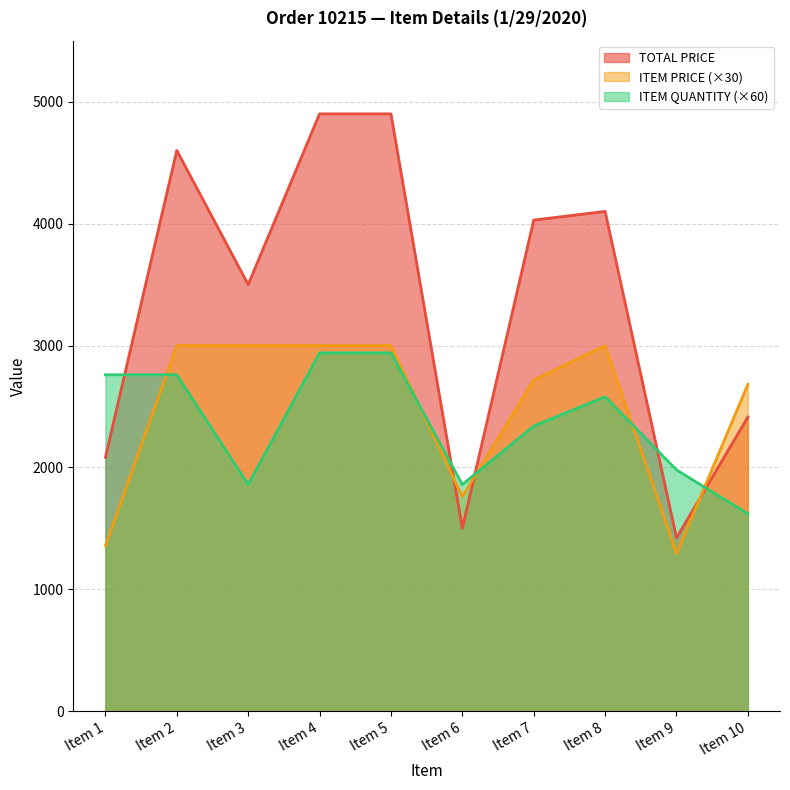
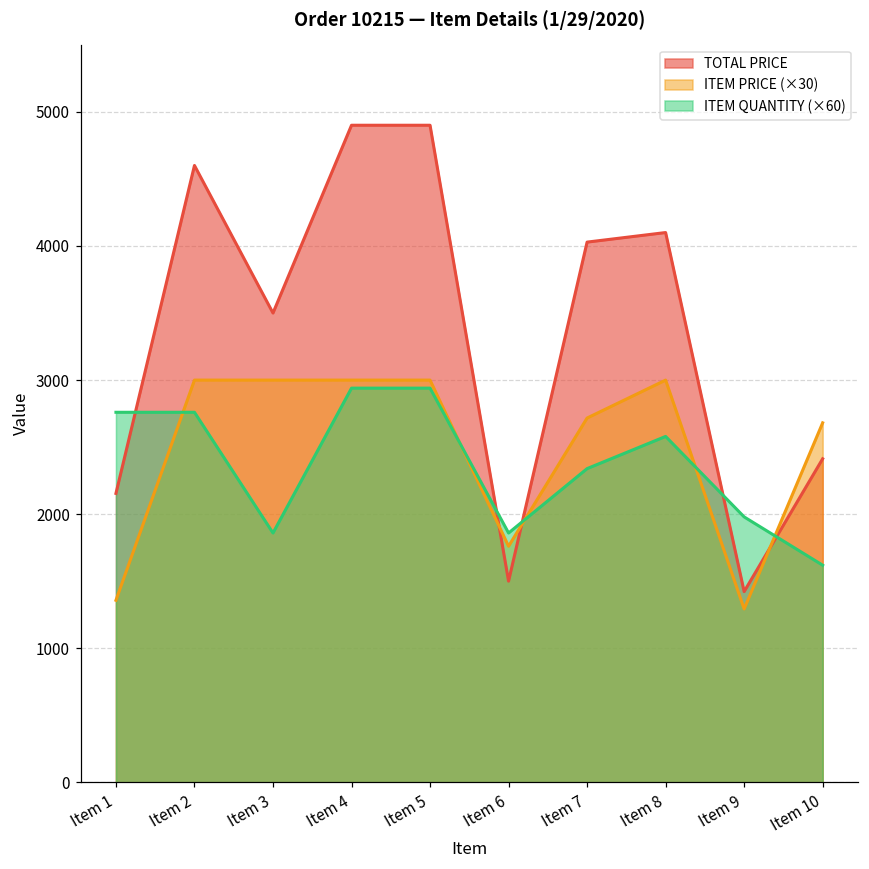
  {
    "TOTAL PRICE": {
-     "Item 1": 2080,
+     "Item 1": 2160,
      "Item 2": 4600,
      "Item 3": 3500,
      "Item 4": 4900,
      "Item 5": 4900,
      "Item 6": 1500,
      "Item 7": 4030,
      "Item 8": 4100,
      "Item 9": 1420,
      "Item 10": 2410
    },
    "ITEM PRICE (×30)": {
      "Item 1": 1360,
      "Item 2": 3000,
      "Item 3": 3000,
      "Item 4": 3000,
      "Item 5": 3000,
      "Item 6": 1760,
      "Item 7": 2720,
      "Item 8": 3000,
      "Item 9": 1290,
      "Item 10": 2680
    },
    "ITEM QUANTITY (×60)": {
      "Item 1": 2760,
      "Item 2": 2760,
      "Item 3": 1860,
      "Item 4": 2940,
      "Item 5": 2940,
      "Item 6": 1860,
      "Item 7": 2340,
      "Item 8": 2580,
      "Item 9": 1980,
      "Item 10": 1620
    }
  }
